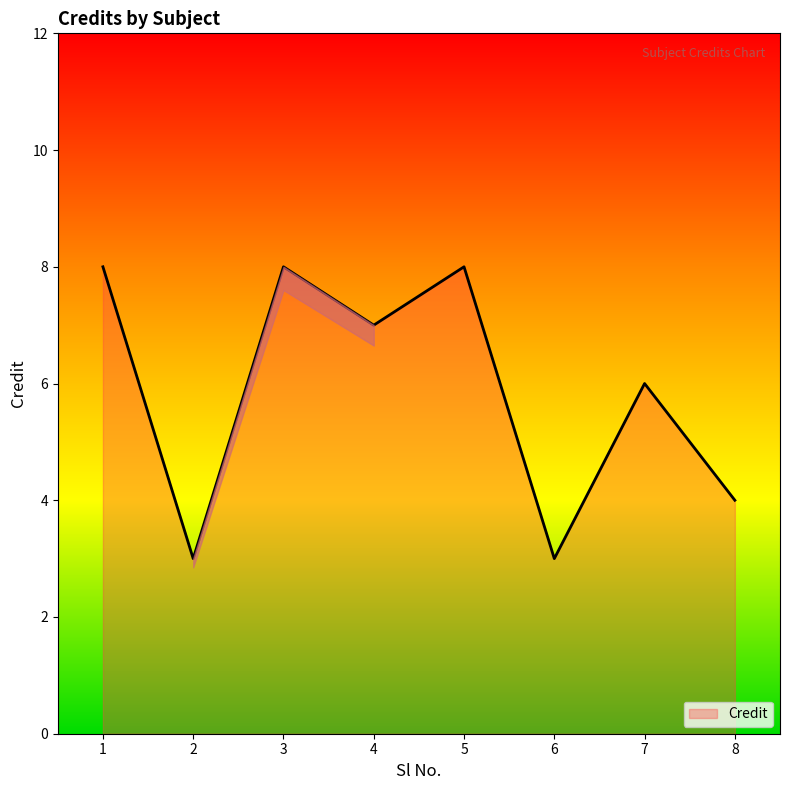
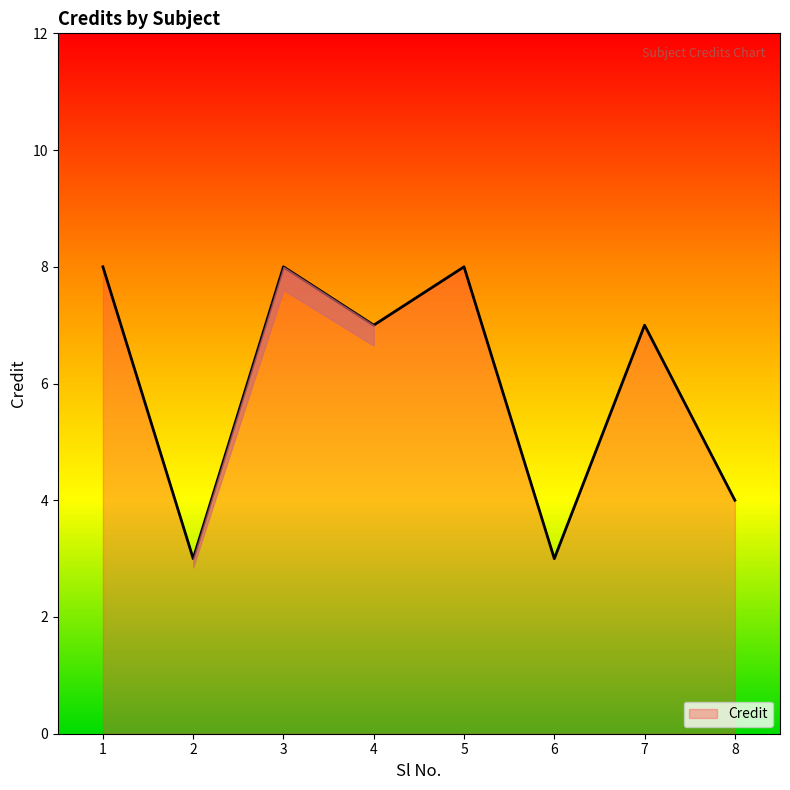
  {
    "Credit": {
      "1": 8,
      "5": 8,
      "6": 3,
-     "7": 6,
+     "7": 7,
      "8": 4
    }
  }
